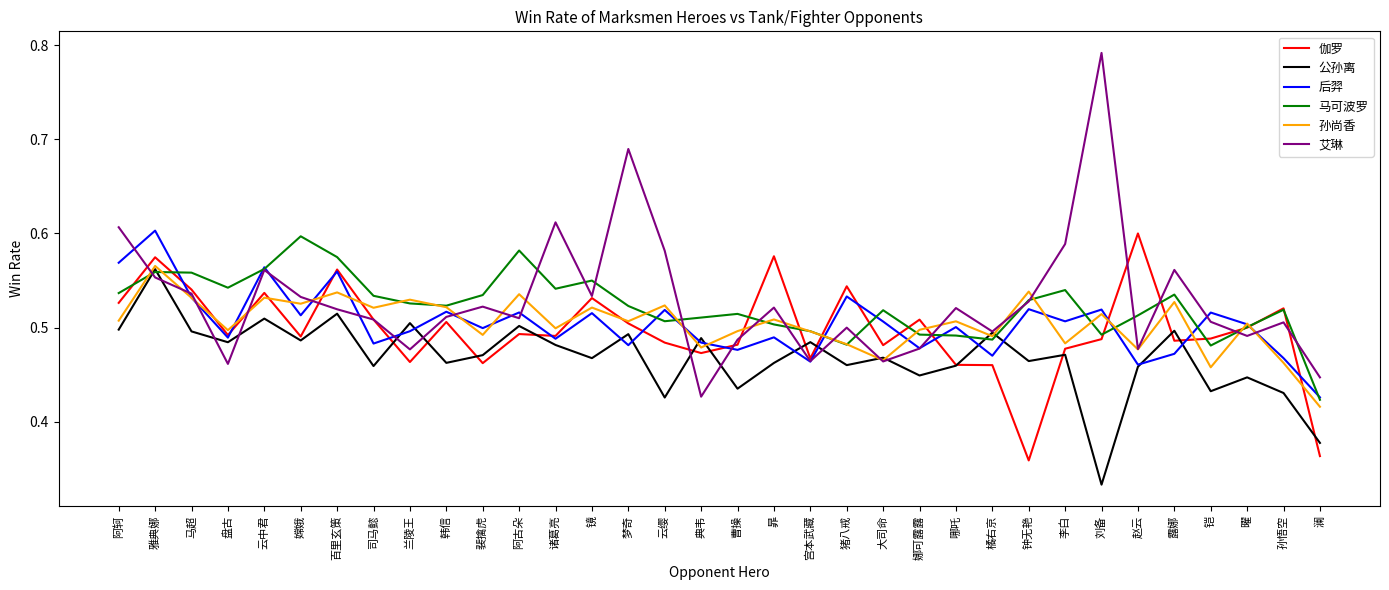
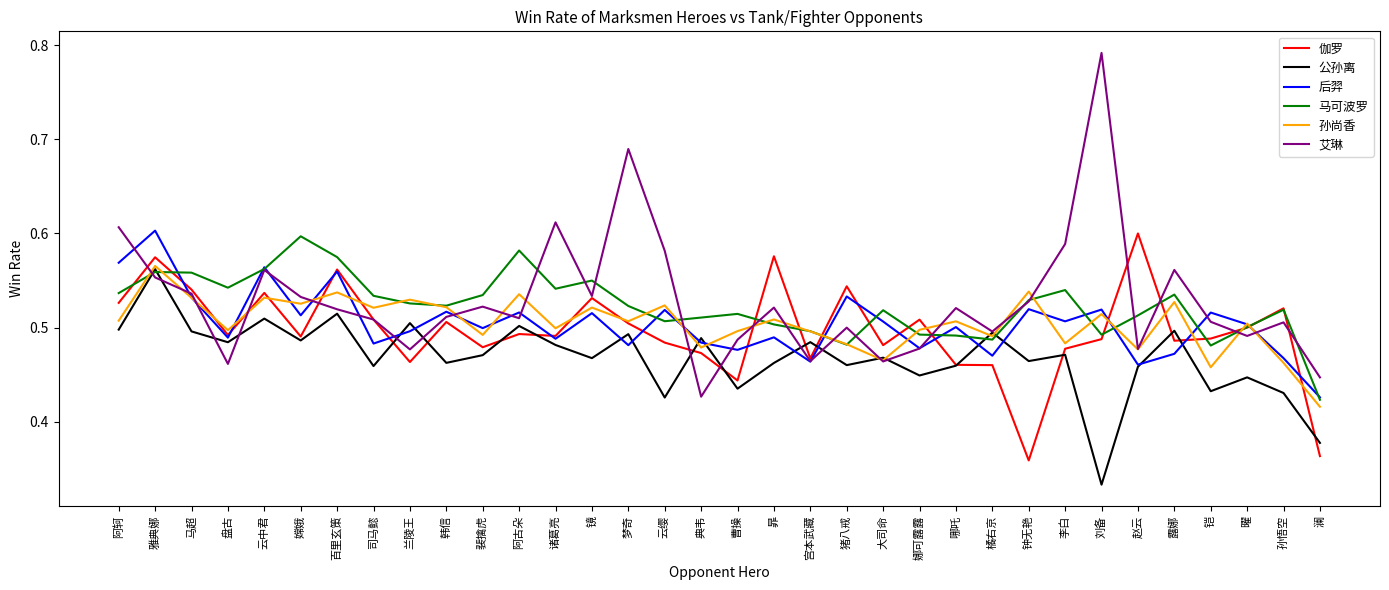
  {
    "伽罗": {
      "阿轲": 0.53,
      "雅典娜": 0.57,
      "马超": 0.54,
      "云中君": 0.54,
      "嫦娥": 0.49,
      "兰陵王": 0.46,
      "韩信": 0.51,
-     "裴擒虎": 0.46,
+     "裴擒虎": 0.48,
      "阿古朵": 0.49,
      "诸葛亮": 0.49,
      "云缨": 0.48,
      "典韦": 0.47,
-     "曹操": 0.48,
+     "曹操": 0.44,
      "暃": 0.58,
      "宫本武藏": 0.47,
      "猪八戒": 0.54,
      "大司命": 0.48,
      "娜可露露": 0.51,
      "橘右京": 0.46,
      "钟无艳": 0.36,
      "李白": 0.48,
      "刘备": 0.49,
      "赵云": 0.60,
      "露娜": 0.49,
      "铠": 0.49,
      "澜": 0.36
    },
    "公孙离": {
      "阿轲": 0.50,
      "雅典娜": 0.56,
      "马超": 0.50,
      "盘古": 0.48,
      "云中君": 0.51,
      "嫦娥": 0.49,
      "百里玄策": 0.51,
      "司马懿": 0.46,
      "兰陵王": 0.50,
      "韩信": 0.46,
      "裴擒虎": 0.47,
      "阿古朵": 0.50,
      "诸葛亮": 0.48,
      "镜": 0.47,
      "梦奇": 0.49,
      "云缨": 0.43,
      "典韦": 0.49,
      "曹操": 0.44,
      "暃": 0.46,
      "宫本武藏": 0.48,
      "猪八戒": 0.46,
      "大司命": 0.47,
      "娜可露露": 0.45,
      "钟无艳": 0.46,
      "李白": 0.47,
      "刘备": 0.33,
      "露娜": 0.50,
      "铠": 0.43,
      "曜": 0.45,
      "孙悟空": 0.43,
      "澜": 0.38
    },
    "后羿": {
      "阿轲": 0.57,
      "雅典娜": 0.60,
      "嫦娥": 0.51,
      "司马懿": 0.48,
      "兰陵王": 0.50,
      "韩信": 0.52,
      "裴擒虎": 0.50,
      "阿古朵": 0.52,
      "诸葛亮": 0.49,
      "镜": 0.52,
      "梦奇": 0.48,
      "云缨": 0.52,
      "典韦": 0.48,
      "曹操": 0.48,
      "暃": 0.49,
      "猪八戒": 0.53,
      "大司命": 0.51,
      "哪吒": 0.50,
      "橘右京": 0.47,
      "钟无艳": 0.52,
      "李白": 0.51,
      "刘备": 0.52,
      "露娜": 0.47,
      "铠": 0.52,
      "孙悟空": 0.47
    },
    "马可波罗": {
      "阿轲": 0.54,
      "雅典娜": 0.56,
      "马超": 0.56,
      "盘古": 0.54,
      "嫦娥": 0.60,
      "百里玄策": 0.57,
      "司马懿": 0.53,
      "兰陵王": 0.53,
      "裴擒虎": 0.53,
      "阿古朵": 0.58,
      "诸葛亮": 0.54,
      "镜": 0.55,
      "梦奇": 0.52,
      "云缨": 0.51,
      "典韦": 0.51,
      "曹操": 0.51,
      "暃": 0.50,
      "大司命": 0.52,
      "娜可露露": 0.49,
      "哪吒": 0.49,
      "橘右京": 0.49,
      "李白": 0.54,
      "刘备": 0.49,
      "赵云": 0.51,
      "露娜": 0.54,
      "铠": 0.48
    },
    "孙尚香": {
      "阿轲": 0.51,
      "雅典娜": 0.57,
      "盘古": 0.50,
      "云中君": 0.53,
      "嫦娥": 0.53,
      "百里玄策": 0.54,
      "司马懿": 0.52,
      "兰陵王": 0.53,
      "裴擒虎": 0.49,
      "阿古朵": 0.54,
      "诸葛亮": 0.50,
      "镜": 0.52,
      "云缨": 0.52,
      "典韦": 0.48,
      "曹操": 0.50,
      "暃": 0.51,
      "娜可露露": 0.50,
      "哪吒": 0.51,
      "橘右京": 0.49,
      "钟无艳": 0.54,
      "李白": 0.48,
      "刘备": 0.51,
      "露娜": 0.53,
      "铠": 0.46,
      "孙悟空": 0.46,
      "澜": 0.42
    },
    "艾琳": {
      "阿轲": 0.61,
      "雅典娜": 0.55,
      "马超": 0.54,
      "盘古": 0.46,
      "嫦娥": 0.53,
      "百里玄策": 0.52,
      "兰陵王": 0.48,
      "韩信": 0.51,
      "裴擒虎": 0.52,
      "阿古朵": 0.51,
      "诸葛亮": 0.61,
      "梦奇": 0.69,
      "云缨": 0.58,
      "典韦": 0.43,
      "曹操": 0.49,
      "暃": 0.52,
      "猪八戒": 0.50,
      "哪吒": 0.52,
      "李白": 0.59,
      "刘备": 0.79,
      "露娜": 0.56,
      "铠": 0.51,
      "曜": 0.49,
      "孙悟空": 0.51,
      "澜": 0.45
    }
  }
